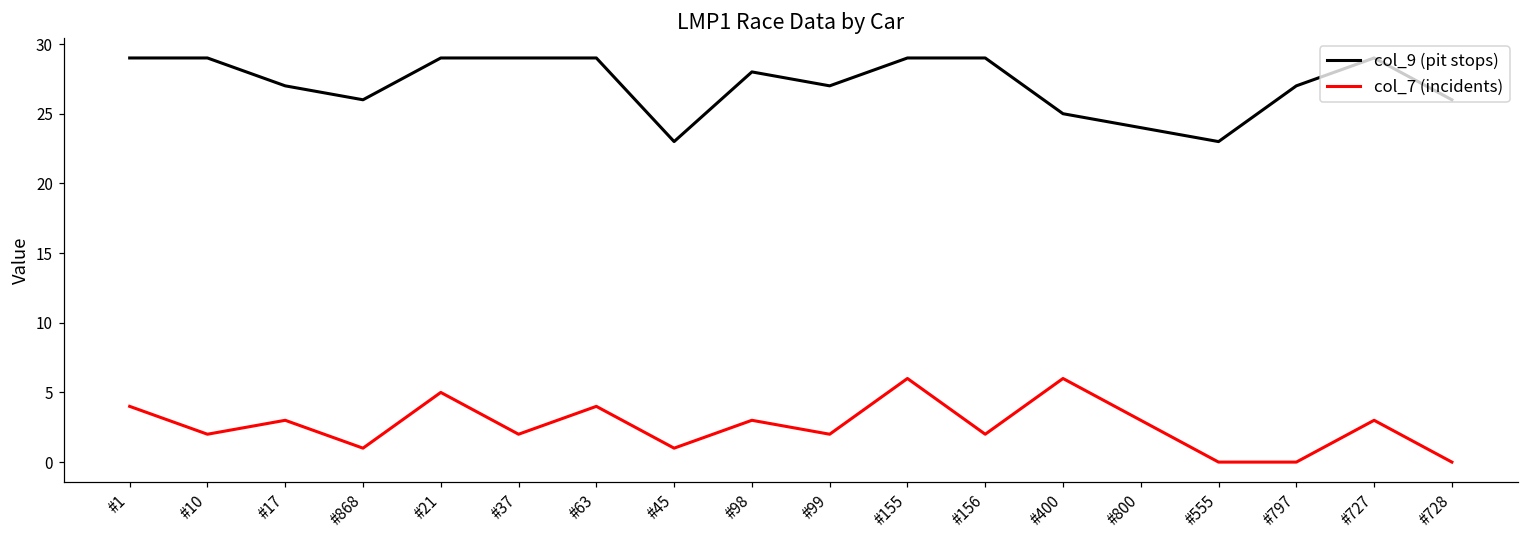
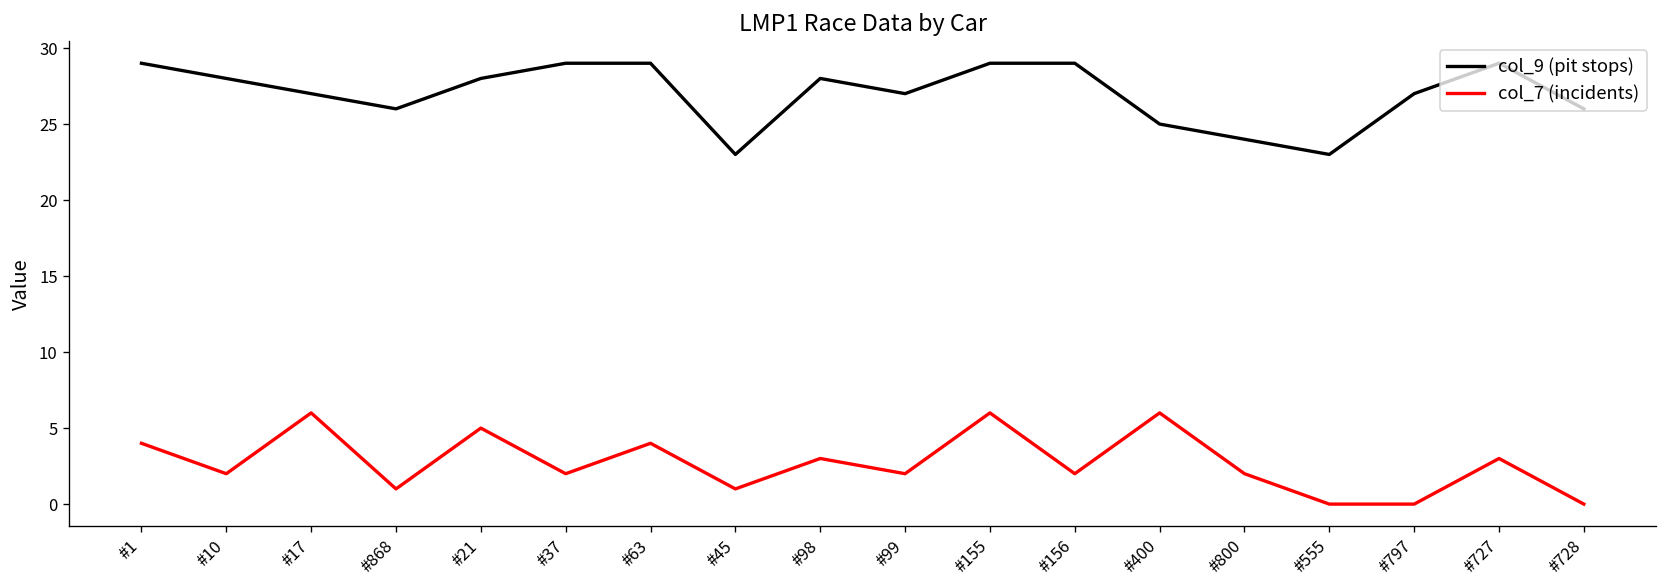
  {
    "col_9 (pit stops)": {
      "#1": 29,
-     "#10": 29,
+     "#10": 28,
      "#17": 27,
      "#868": 26,
-     "#21": 29,
+     "#21": 28,
      "#37": 29,
      "#63": 29,
      "#45": 23,
      "#98": 28,
      "#99": 27,
      "#155": 29,
      "#156": 29,
      "#400": 25,
      "#800": 24,
      "#555": 23,
      "#797": 27
    },
    "col_7 (incidents)": {
      "#1": 4,
      "#10": 2,
-     "#17": 3,
+     "#17": 6,
      "#868": 1,
      "#21": 5,
      "#37": 2,
      "#63": 4,
      "#45": 1,
      "#98": 3,
      "#99": 2,
      "#155": 6,
      "#156": 2,
      "#400": 6,
-     "#800": 3,
+     "#800": 2,
      "#555": 0,
      "#797": 0,
      "#727": 3,
      "#728": 0
    }
  }
